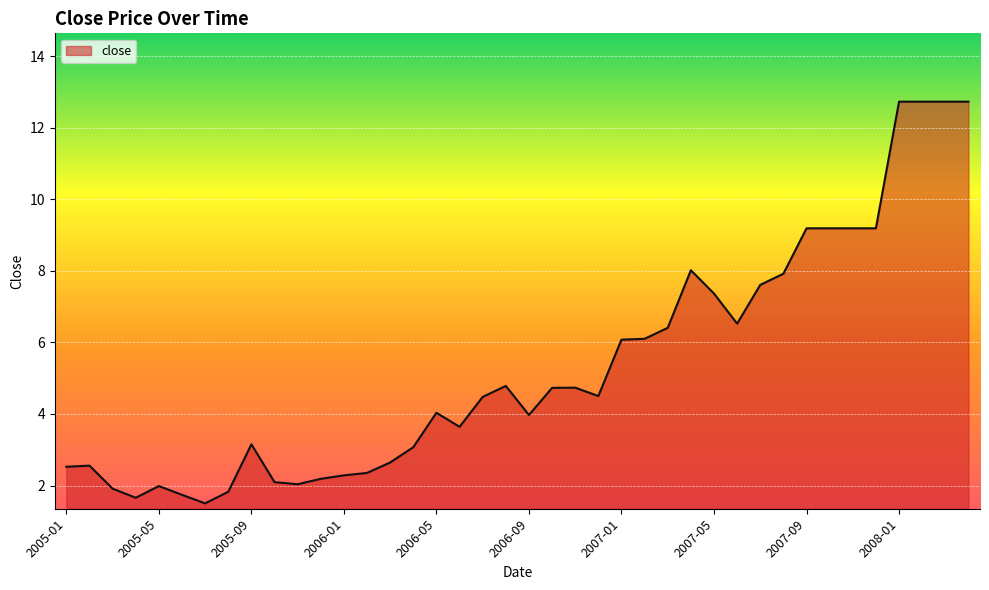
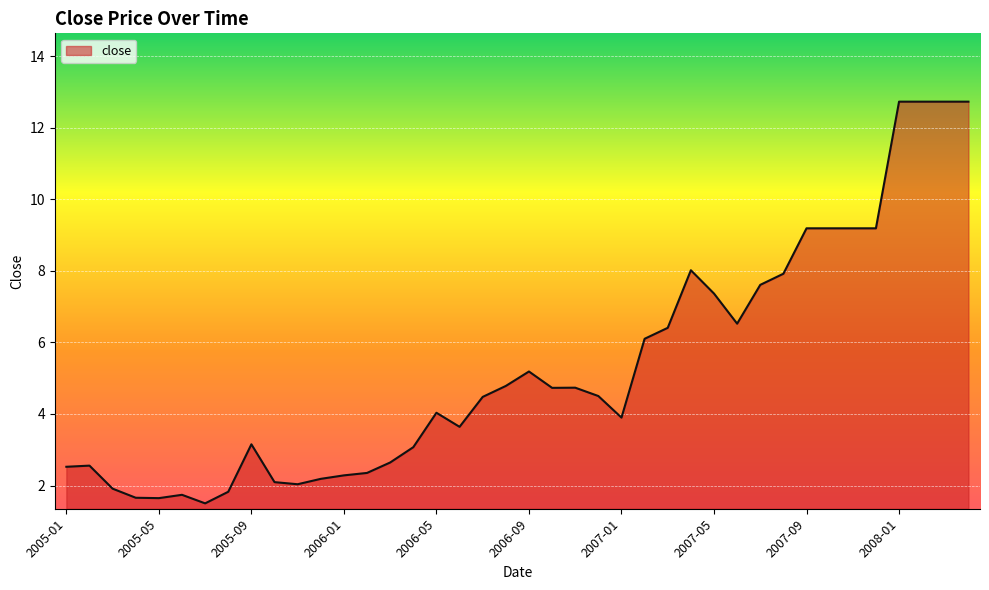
  {
    "2005-01": 2.5,
-   "2005-05": 2.0,
+   "2005-05": 1.6,
    "2005-09": 3.2,
    "2006-01": 2.3,
    "2006-05": 4.0,
-   "2006-09": 4.0,
-   "2007-01": 6.1,
+   "2006-09": 5.2,
+   "2007-01": 3.9,
    "2007-05": 7.4,
    "2007-09": 9.2,
    "2008-01": 12.7
  }
